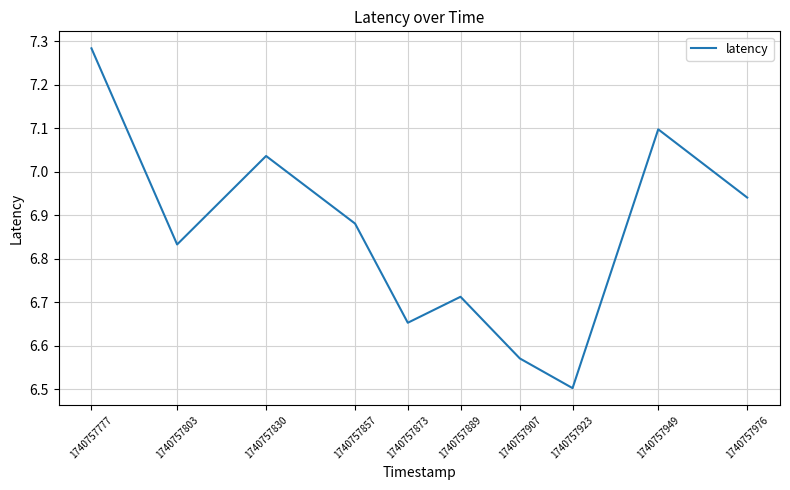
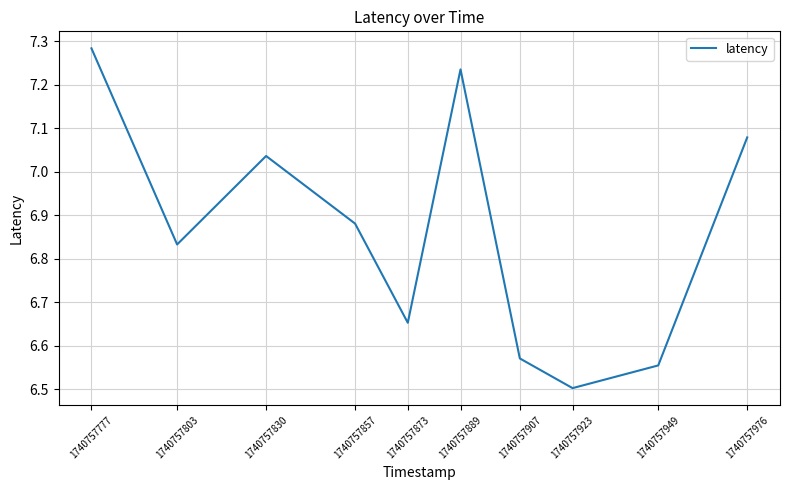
  {
    "1740757777": 7.28,
    "1740757803": 6.83,
    "1740757830": 7.04,
    "1740757857": 6.88,
    "1740757873": 6.65,
-   "1740757889": 6.71,
+   "1740757889": 7.24,
    "1740757907": 6.57,
    "1740757923": 6.50,
-   "1740757949": 7.10,
-   "1740757976": 6.94
+   "1740757949": 6.56,
+   "1740757976": 7.08
  }
